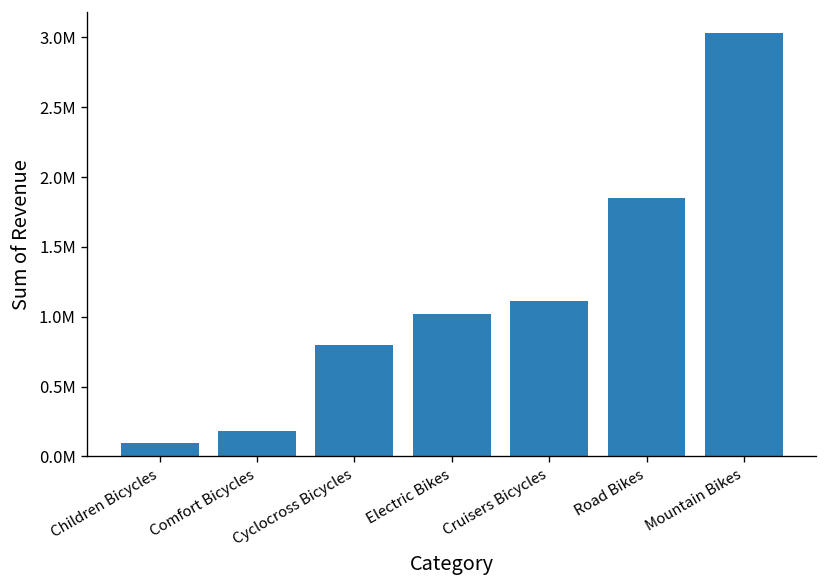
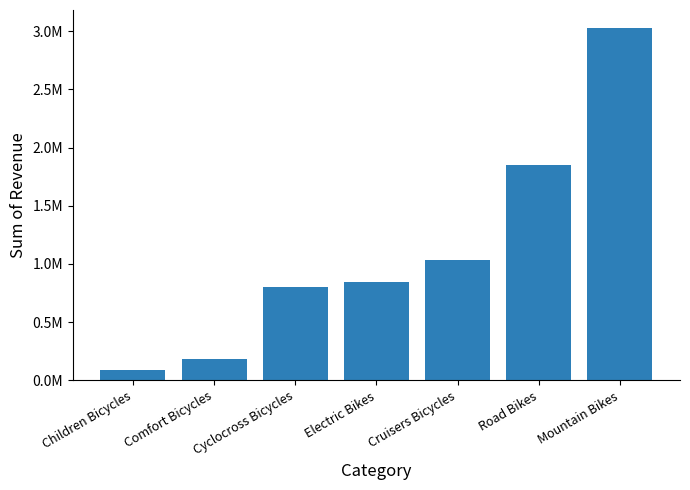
  {
    "Children Bicycles": 90000,
    "Comfort Bicycles": 180000,
    "Cyclocross Bicycles": 800000,
-   "Electric Bikes": 1020000,
-   "Cruisers Bicycles": 1110000,
+   "Electric Bikes": 840000,
+   "Cruisers Bicycles": 1030000,
    "Road Bikes": 1850000,
    "Mountain Bikes": 3030000
  }
